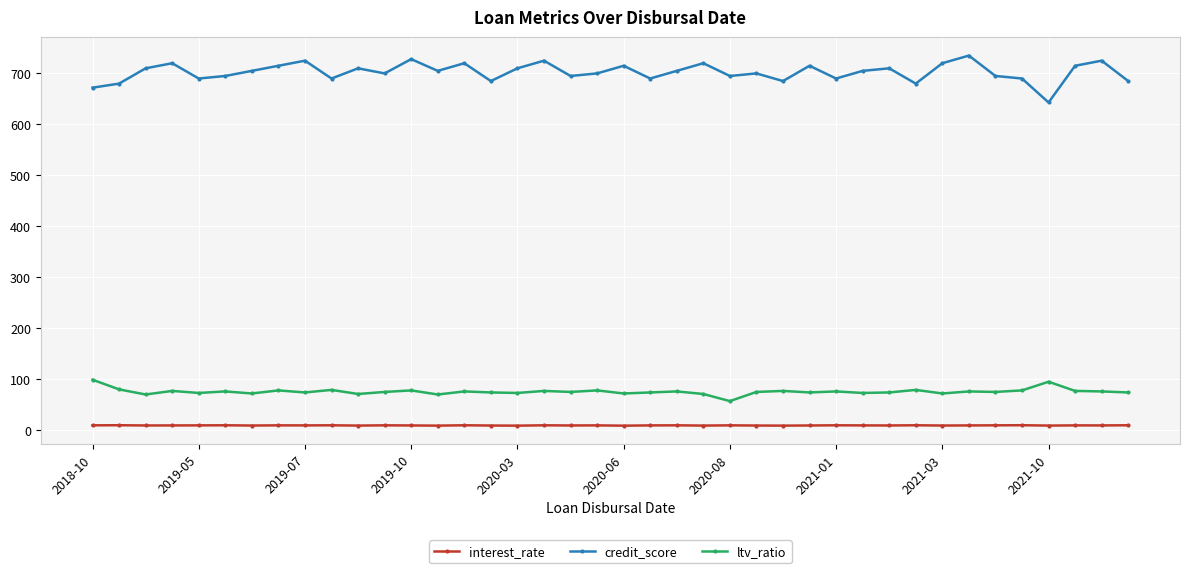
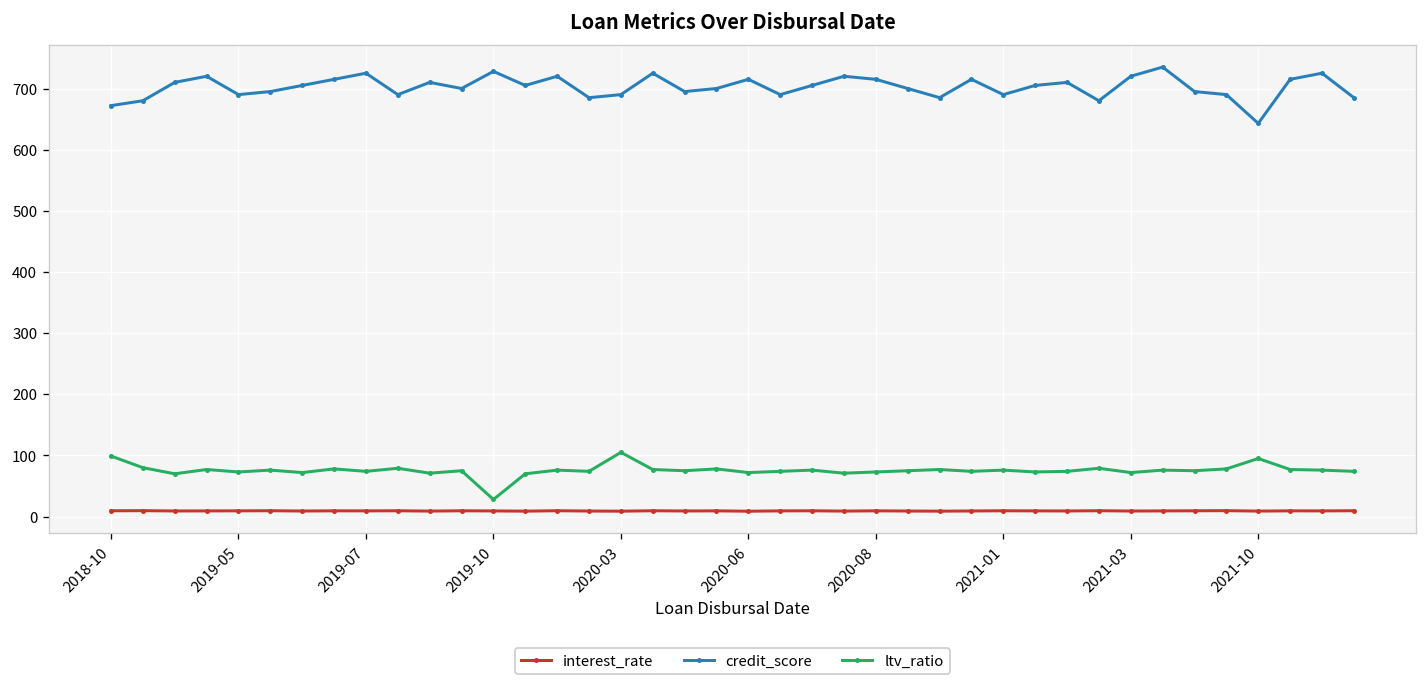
  {
    "interest_rate": {
      "2018-10": 10,
      "2019-10": 10,
      "2020-03": 10,
      "2020-08": 10,
      "2021-10": 10
    },
    "credit_score": {
      "2018-10": 670,
      "2019-10": 730,
-     "2020-03": 710,
-     "2020-08": 700,
+     "2020-03": 690,
+     "2020-08": 720,
      "2021-10": 640
    },
    "ltv_ratio": {
      "2018-10": 100,
-     "2019-10": 80,
-     "2020-03": 70,
-     "2020-08": 60,
+     "2019-10": 30,
+     "2020-03": 110,
+     "2020-08": 70,
      "2021-10": 100
    }
  }
